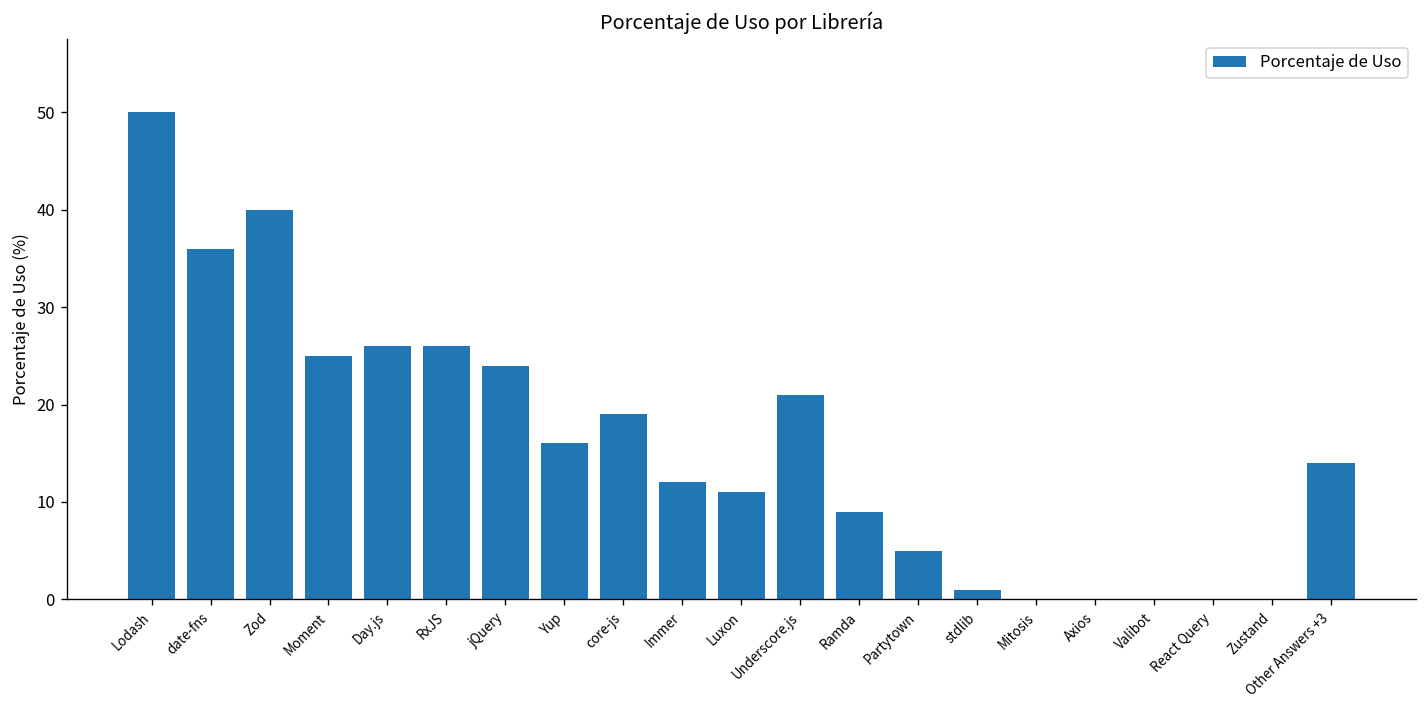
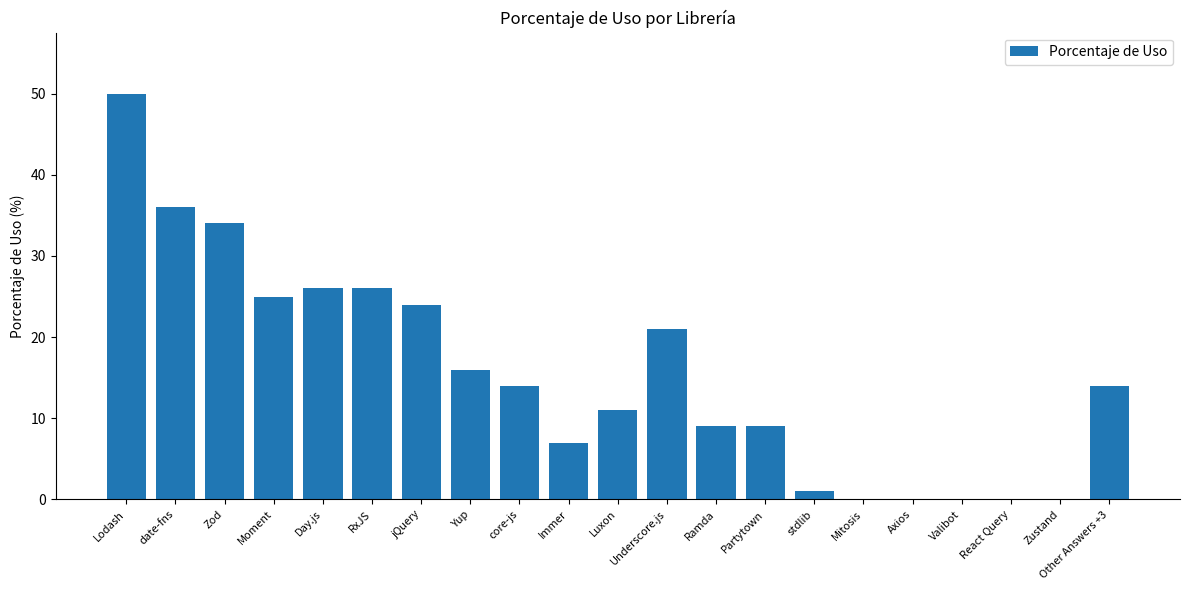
  {
    "Lodash": 50,
    "date-fns": 36,
-   "Zod": 40,
+   "Zod": 34,
    "Moment": 25,
    "Day.js": 26,
    "RxJS": 26,
    "jQuery": 24,
    "Yup": 16,
-   "core-js": 19,
-   "Immer": 12,
+   "core-js": 14,
+   "Immer": 7,
    "Luxon": 11,
    "Underscore.js": 21,
    "Ramda": 9,
-   "Partytown": 5,
+   "Partytown": 9,
    "stdlib": 1,
    "Mitosis": 0,
    "Axios": 0,
    "Valibot": 0,
    "React Query": 0,
    "Zustand": 0,
    "Other Answers +3": 14
  }
